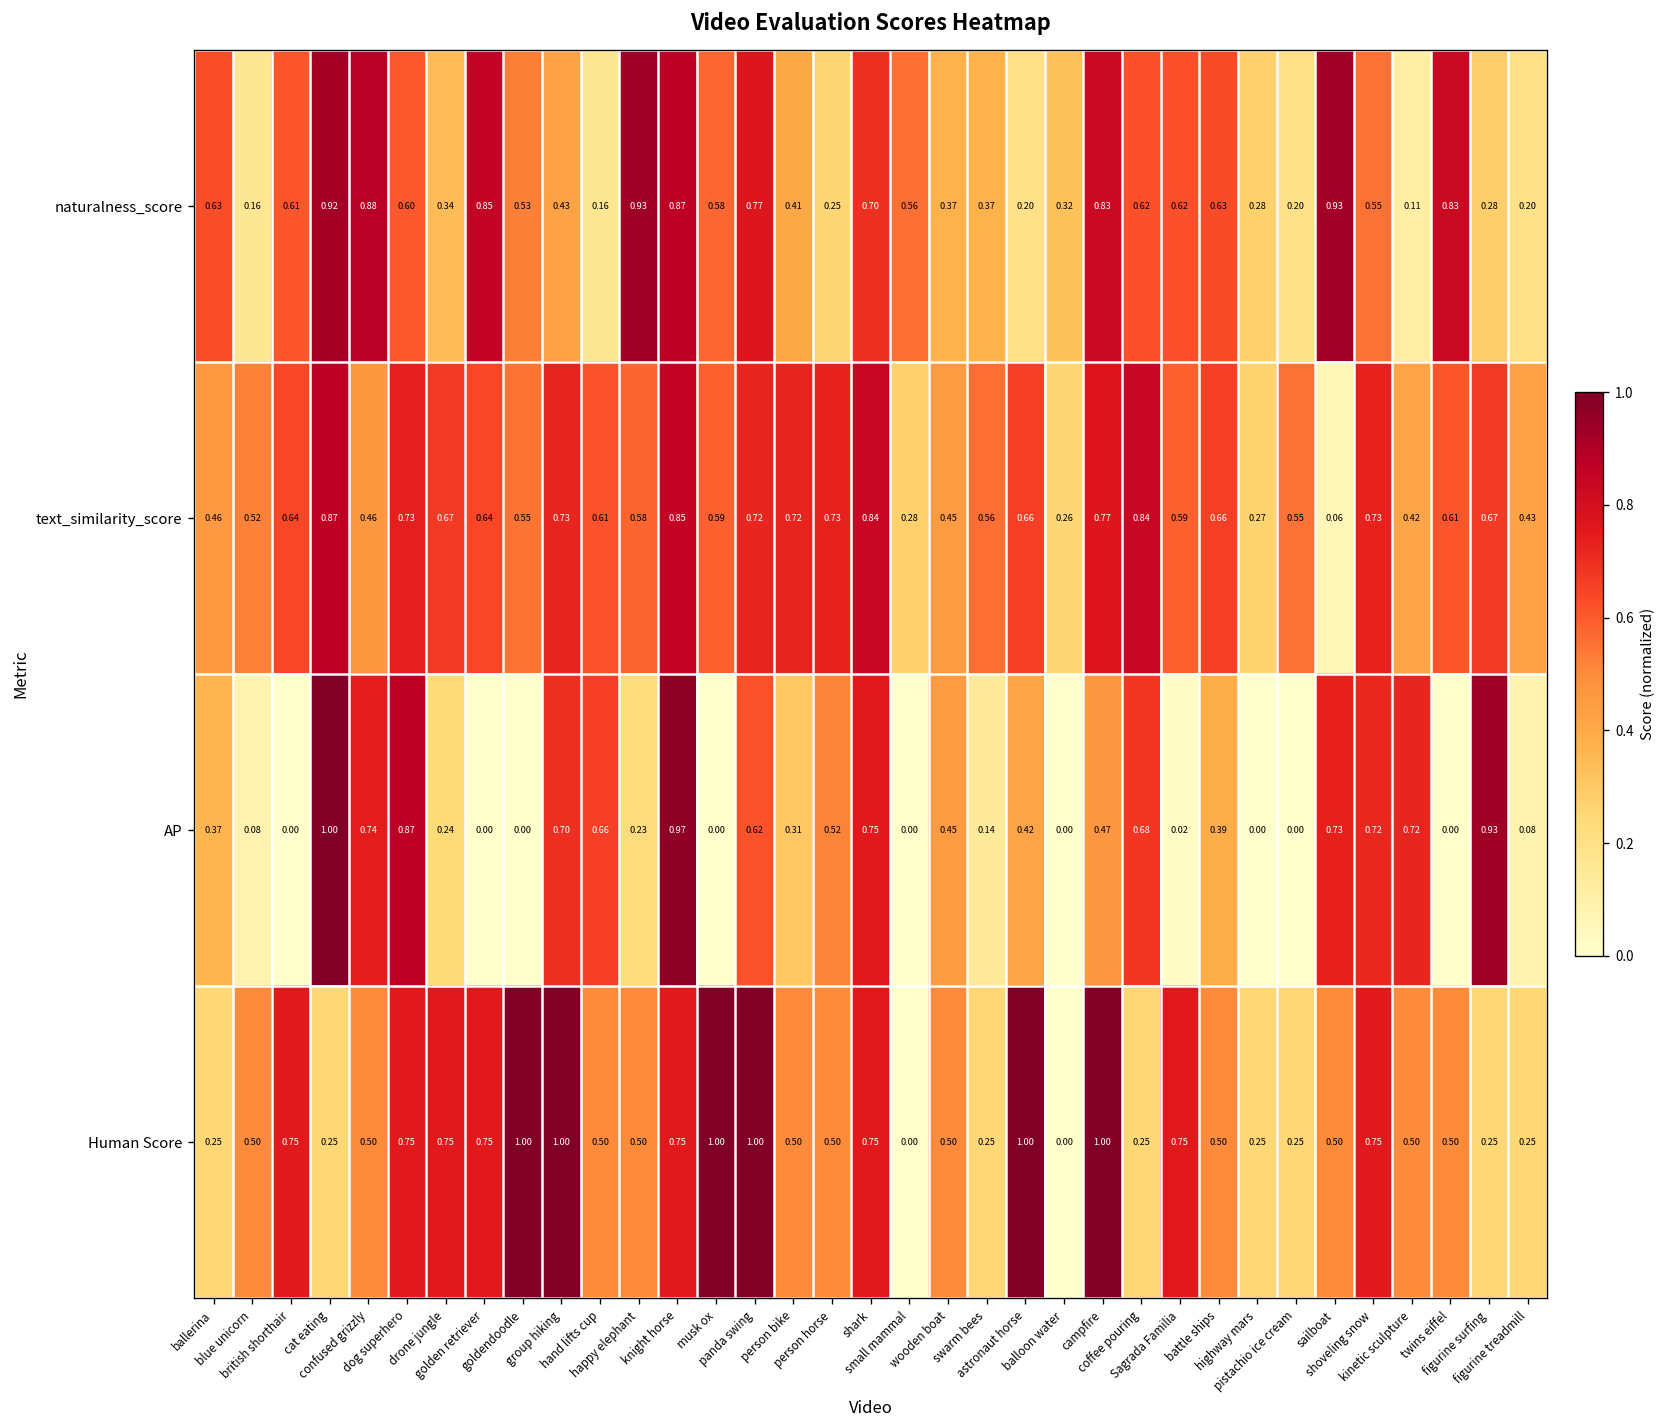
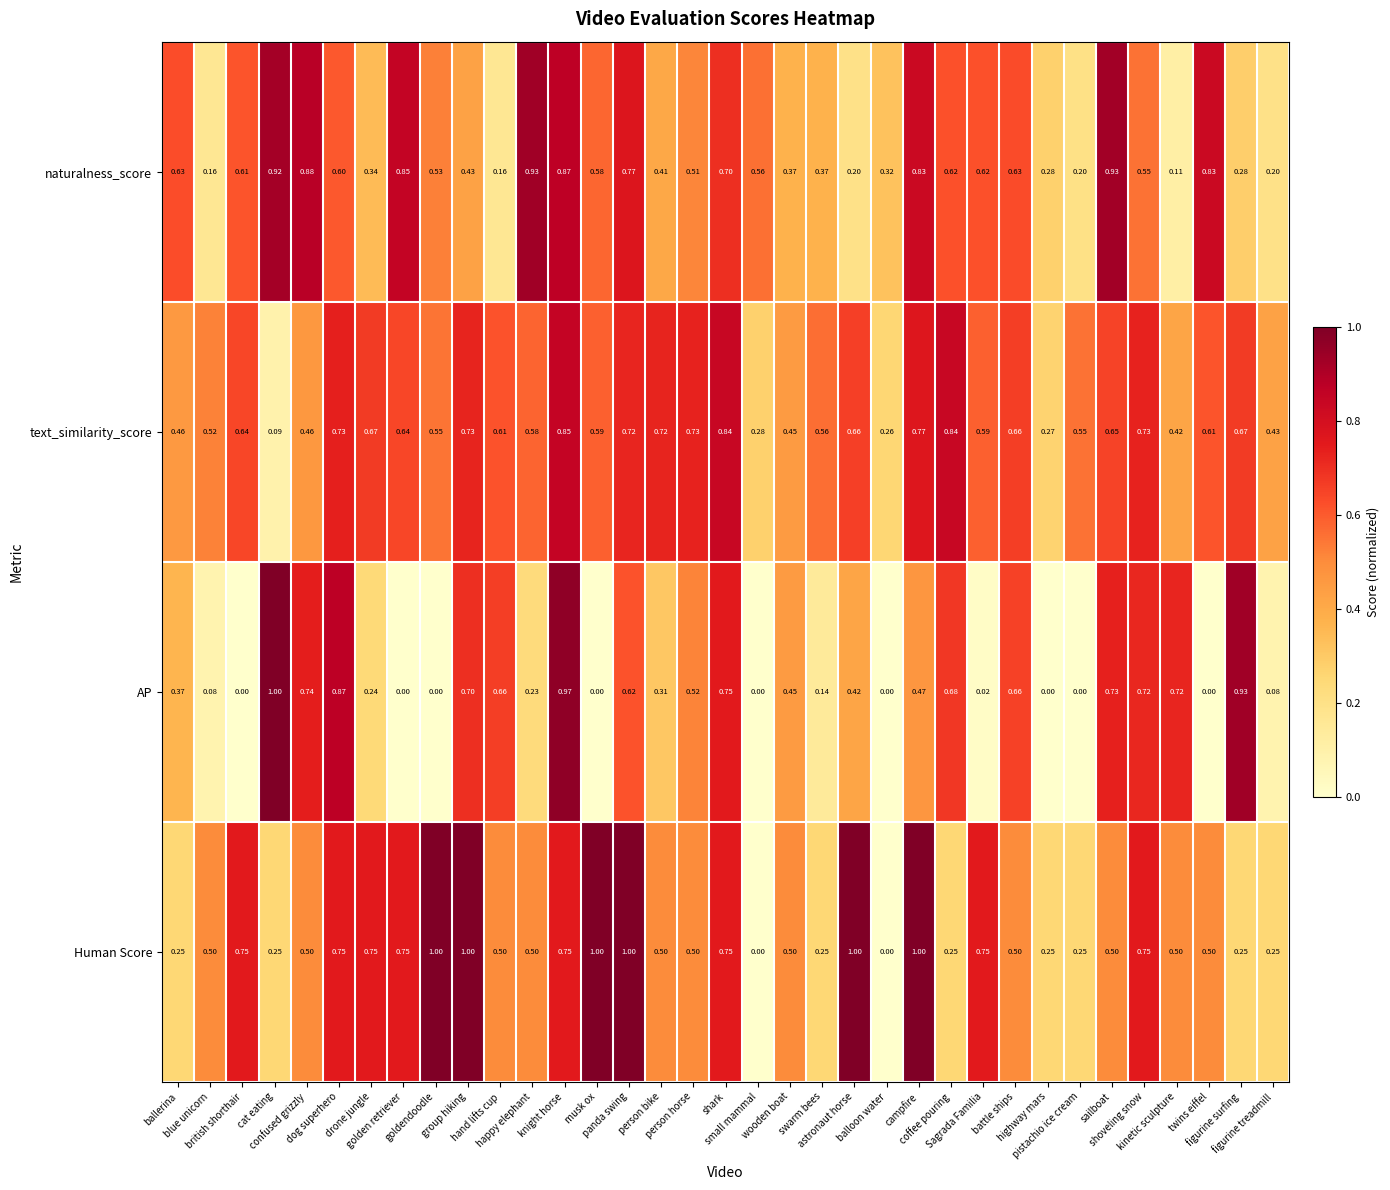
  {
    "naturalness_score": {
      "ballerina": 0.63,
      "blue unicorn": 0.16,
      "british shorthair": 0.61,
      "cat eating": 0.92,
      "confused grizzly": 0.88,
      "dog superhero": 0.60,
      "drone jungle": 0.34,
      "golden retriever": 0.85,
      "goldendoodle": 0.53,
      "group hiking": 0.43,
      "hand lifts cup": 0.16,
      "happy elephant": 0.93,
      "knight horse": 0.87,
      "musk ox": 0.58,
      "panda swing": 0.77,
      "person bike": 0.41,
-     "person horse": 0.25,
+     "person horse": 0.51,
      "shark": 0.70,
      "small mammal": 0.56,
      "wooden boat": 0.37,
      "swarm bees": 0.37,
      "astronaut horse": 0.20,
      "balloon water": 0.32,
      "campfire": 0.83,
      "coffee pouring": 0.62,
      "Sagrada Familia": 0.62,
      "battle ships": 0.63,
      "highway mars": 0.28,
      "pistachio ice cream": 0.20,
      "sailboat": 0.93,
      "shoveling snow": 0.55,
      "kinetic sculpture": 0.11,
      "twins eiffel": 0.83,
      "figurine surfing": 0.28,
      "figurine treadmill": 0.20
    },
    "text_similarity_score": {
      "ballerina": 0.46,
      "blue unicorn": 0.52,
      "british shorthair": 0.64,
-     "cat eating": 0.87,
+     "cat eating": 0.09,
      "confused grizzly": 0.46,
      "dog superhero": 0.73,
      "drone jungle": 0.67,
      "golden retriever": 0.64,
      "goldendoodle": 0.55,
      "group hiking": 0.73,
      "hand lifts cup": 0.61,
      "happy elephant": 0.58,
      "knight horse": 0.85,
      "musk ox": 0.59,
      "panda swing": 0.72,
      "person bike": 0.72,
      "person horse": 0.73,
      "shark": 0.84,
      "small mammal": 0.28,
      "wooden boat": 0.45,
      "swarm bees": 0.56,
      "astronaut horse": 0.66,
      "balloon water": 0.26,
      "campfire": 0.77,
      "coffee pouring": 0.84,
      "Sagrada Familia": 0.59,
      "battle ships": 0.66,
      "highway mars": 0.27,
      "pistachio ice cream": 0.55,
-     "sailboat": 0.06,
+     "sailboat": 0.65,
      "shoveling snow": 0.73,
      "kinetic sculpture": 0.42,
      "twins eiffel": 0.61,
      "figurine surfing": 0.67,
      "figurine treadmill": 0.43
    },
    "AP": {
      "ballerina": 0.37,
      "blue unicorn": 0.08,
      "british shorthair": 0.00,
      "cat eating": 1.00,
      "confused grizzly": 0.74,
      "dog superhero": 0.87,
      "drone jungle": 0.24,
      "golden retriever": 0.00,
      "goldendoodle": 0.00,
      "group hiking": 0.70,
      "hand lifts cup": 0.66,
      "happy elephant": 0.23,
      "knight horse": 0.97,
      "musk ox": 0.00,
      "panda swing": 0.62,
      "person bike": 0.31,
      "person horse": 0.52,
      "shark": 0.75,
      "small mammal": 0.00,
      "wooden boat": 0.45,
      "swarm bees": 0.14,
      "astronaut horse": 0.42,
      "balloon water": 0.00,
      "campfire": 0.47,
      "coffee pouring": 0.68,
      "Sagrada Familia": 0.02,
-     "battle ships": 0.39,
+     "battle ships": 0.66,
      "highway mars": 0.00,
      "pistachio ice cream": 0.00,
      "sailboat": 0.73,
      "shoveling snow": 0.72,
      "kinetic sculpture": 0.72,
      "twins eiffel": 0.00,
      "figurine surfing": 0.93,
      "figurine treadmill": 0.08
    },
    "Human Score": {
      "ballerina": 0.25,
      "blue unicorn": 0.50,
      "british shorthair": 0.75,
      "cat eating": 0.25,
      "confused grizzly": 0.50,
      "dog superhero": 0.75,
      "drone jungle": 0.75,
      "golden retriever": 0.75,
      "goldendoodle": 1.00,
      "group hiking": 1.00,
      "hand lifts cup": 0.50,
      "happy elephant": 0.50,
      "knight horse": 0.75,
      "musk ox": 1.00,
      "panda swing": 1.00,
      "person bike": 0.50,
      "person horse": 0.50,
      "shark": 0.75,
      "small mammal": 0.00,
      "wooden boat": 0.50,
      "swarm bees": 0.25,
      "astronaut horse": 1.00,
      "balloon water": 0.00,
      "campfire": 1.00,
      "coffee pouring": 0.25,
      "Sagrada Familia": 0.75,
      "battle ships": 0.50,
      "highway mars": 0.25,
      "pistachio ice cream": 0.25,
      "sailboat": 0.50,
      "shoveling snow": 0.75,
      "kinetic sculpture": 0.50,
      "twins eiffel": 0.50,
      "figurine surfing": 0.25,
      "figurine treadmill": 0.25
    }
  }
